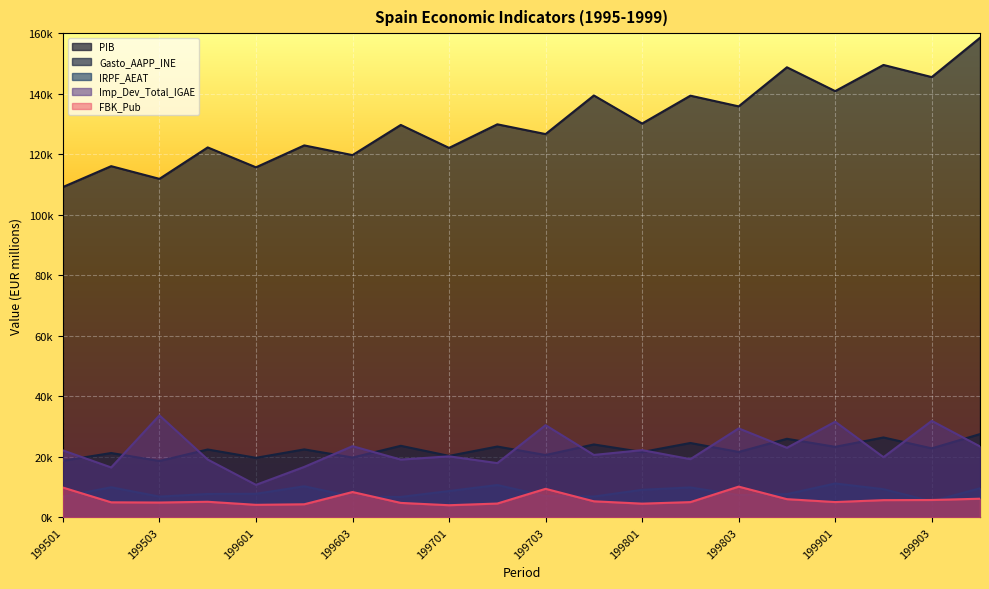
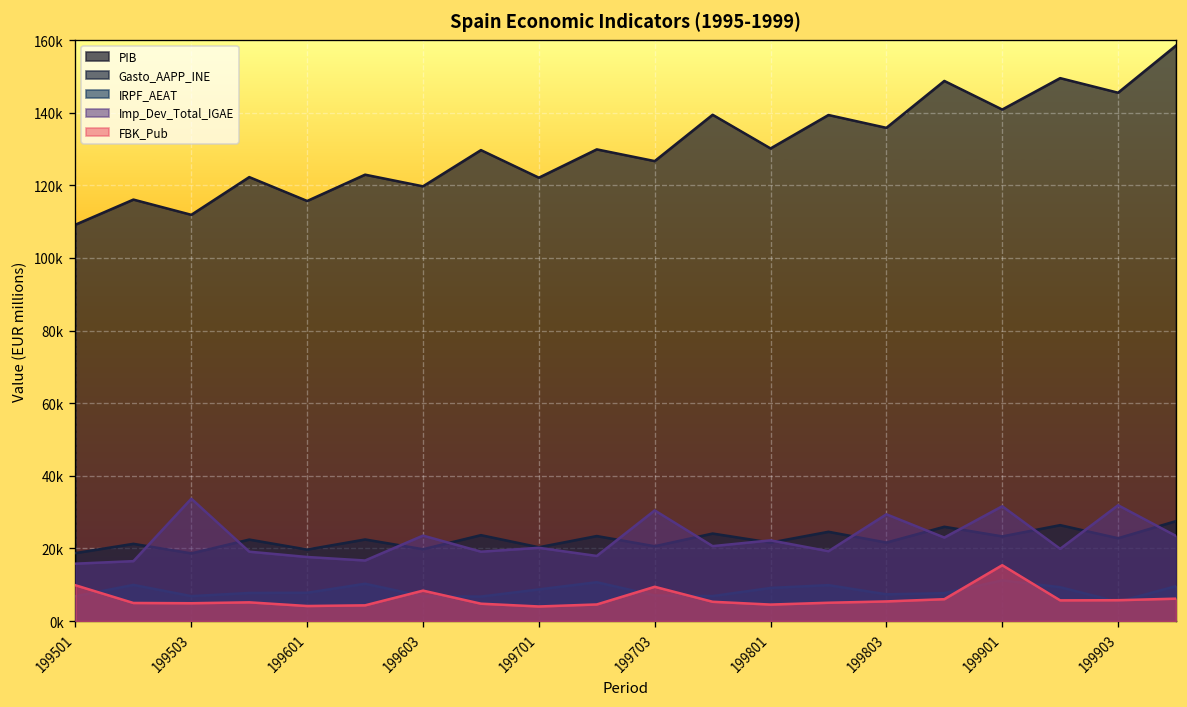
  {
    "Imp_Dev_Total_IGAE": {
-     "199501": 22000,
+     "199501": 16000,
      "199503": 34000,
-     "199601": 11000,
+     "199601": 18000,
      "199603": 24000,
      "199703": 30000,
      "199803": 29000,
      "199901": 32000,
      "199903": 32000
    },
    "FBK_Pub": {
      "199501": 10000,
      "199503": 5000,
      "199601": 4000,
      "199603": 8000,
      "199701": 4000,
      "199703": 9000,
      "199801": 5000,
-     "199803": 10000,
-     "199901": 5000
+     "199803": 5000,
+     "199901": 15000
    }
  }
